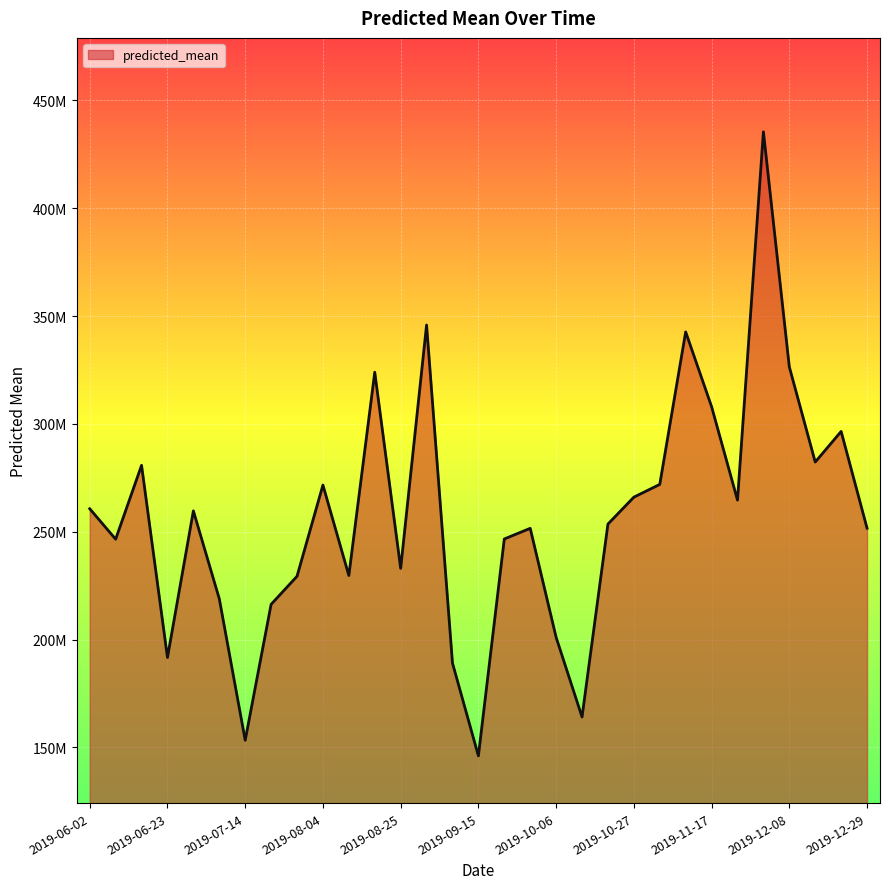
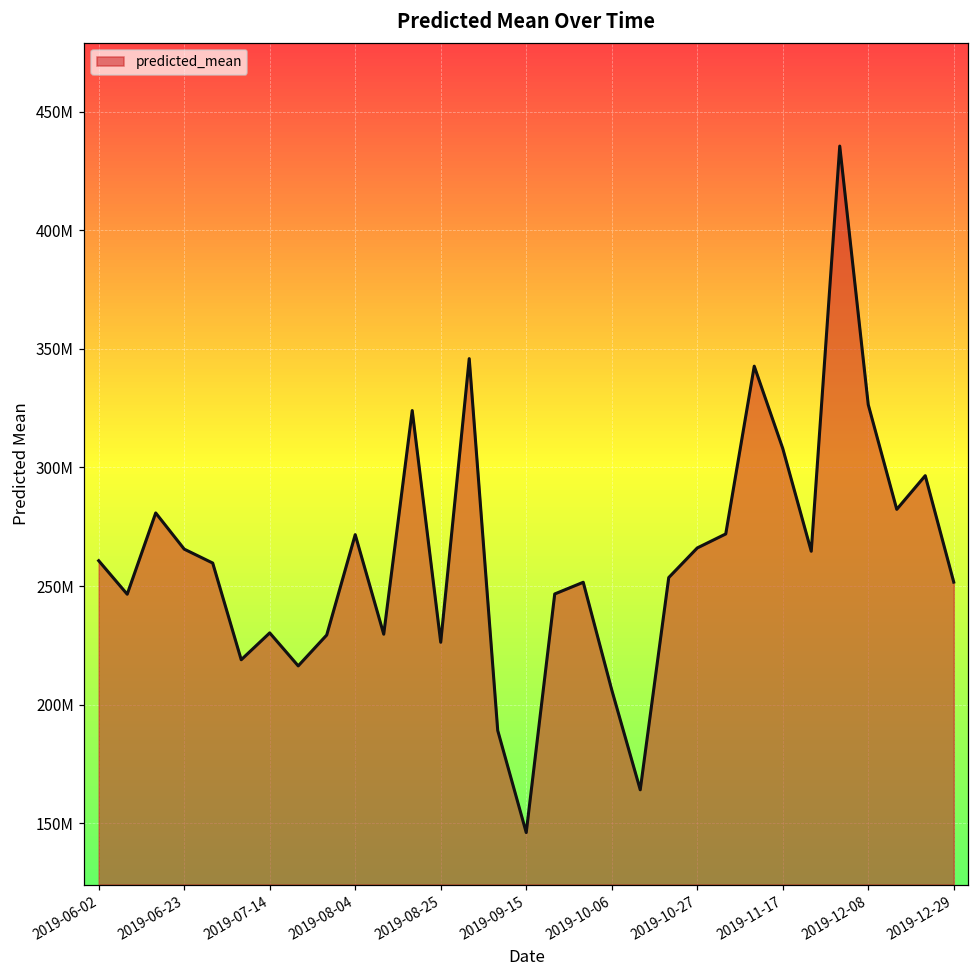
  {
    "2019-06-02": 261000000,
-   "2019-06-23": 192000000,
-   "2019-07-14": 153000000,
+   "2019-06-23": 266000000,
+   "2019-07-14": 230000000,
    "2019-08-04": 272000000,
-   "2019-08-25": 233000000,
+   "2019-08-25": 226000000,
    "2019-09-15": 146000000,
-   "2019-10-06": 201000000,
+   "2019-10-06": 206000000,
    "2019-10-27": 266000000,
    "2019-11-17": 308000000,
    "2019-12-08": 326000000,
    "2019-12-29": 252000000
  }
